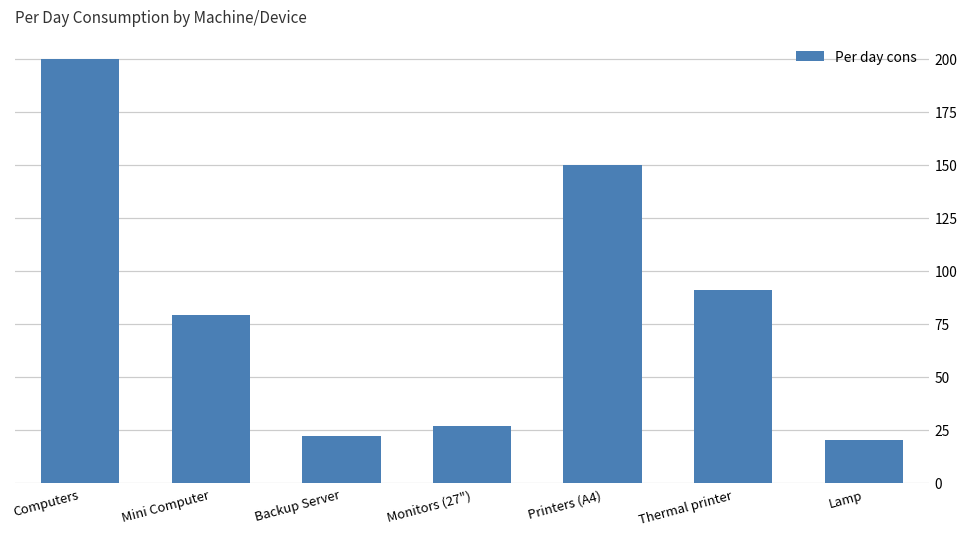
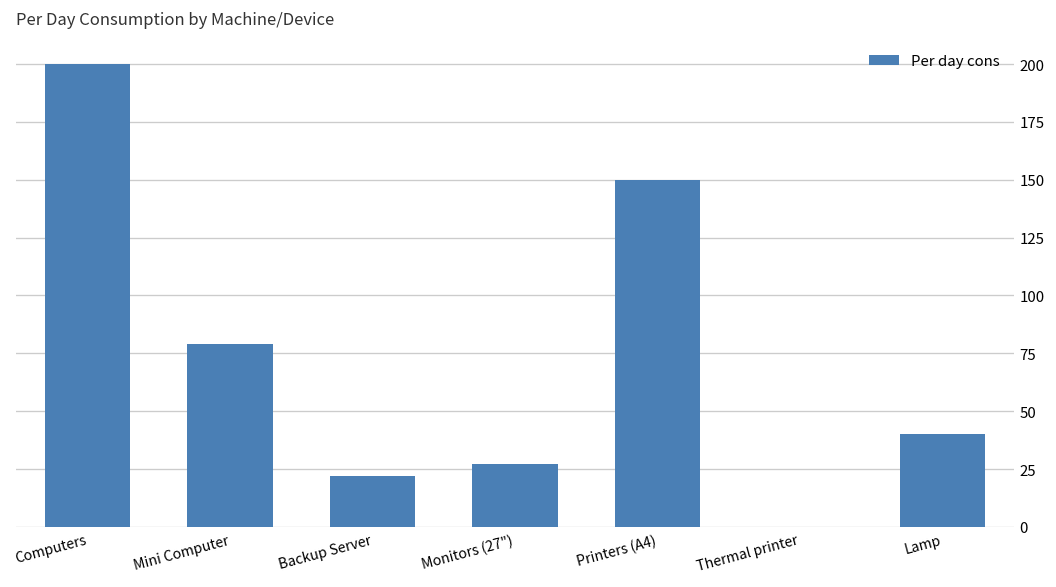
  {
    "Computers": 200,
    "Mini Computer": 79,
    "Backup Server": 22,
    "Monitors (27\")": 27,
    "Printers (A4)": 150,
-   "Thermal printer": 91,
-   "Lamp": 20
+   "Thermal printer": 0,
+   "Lamp": 40
  }
